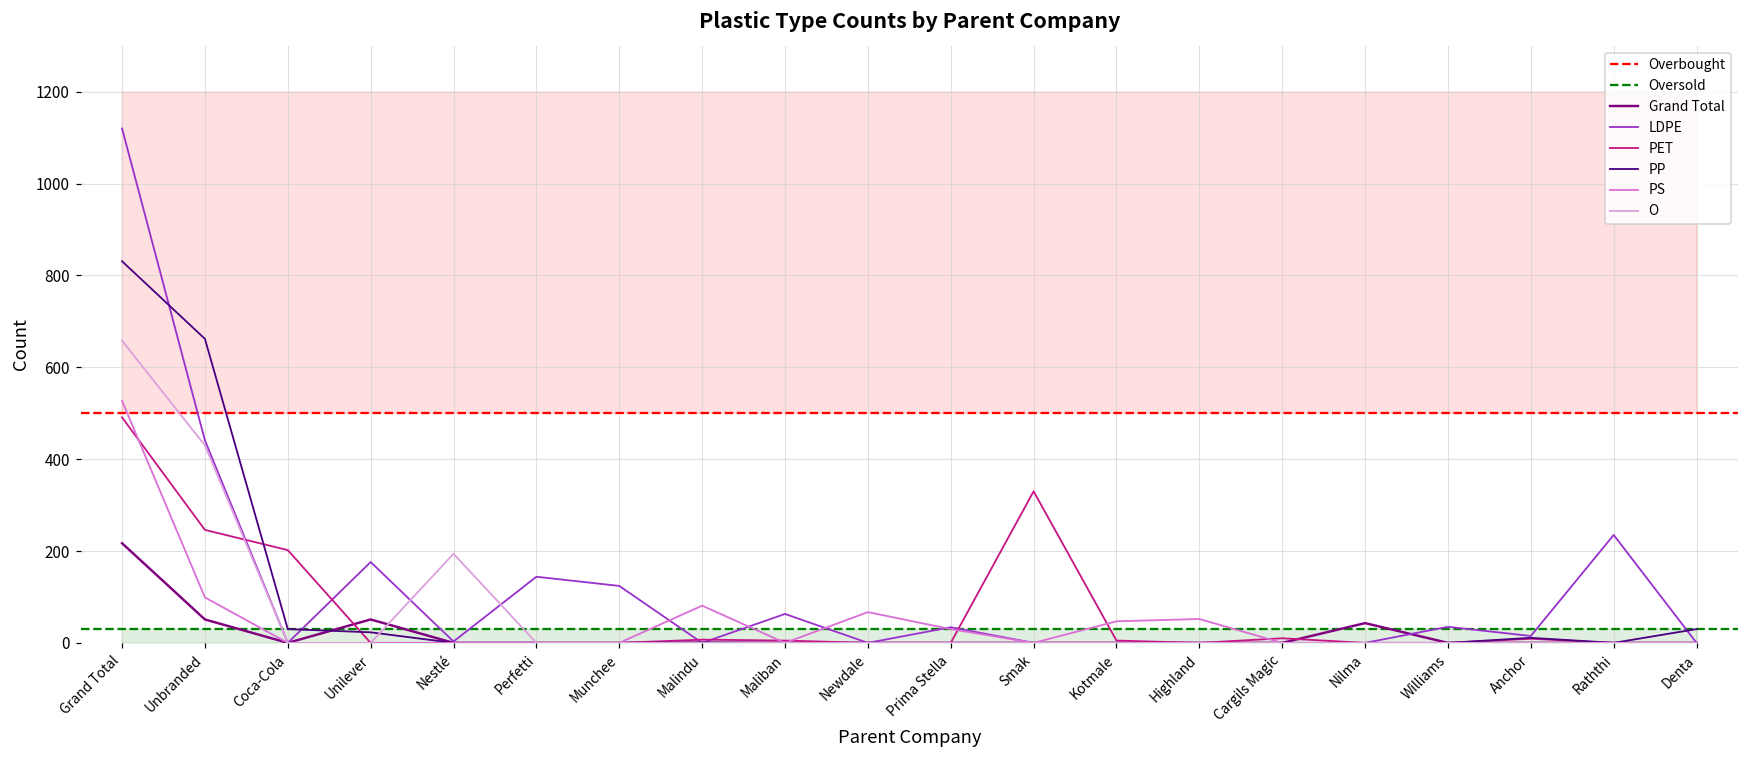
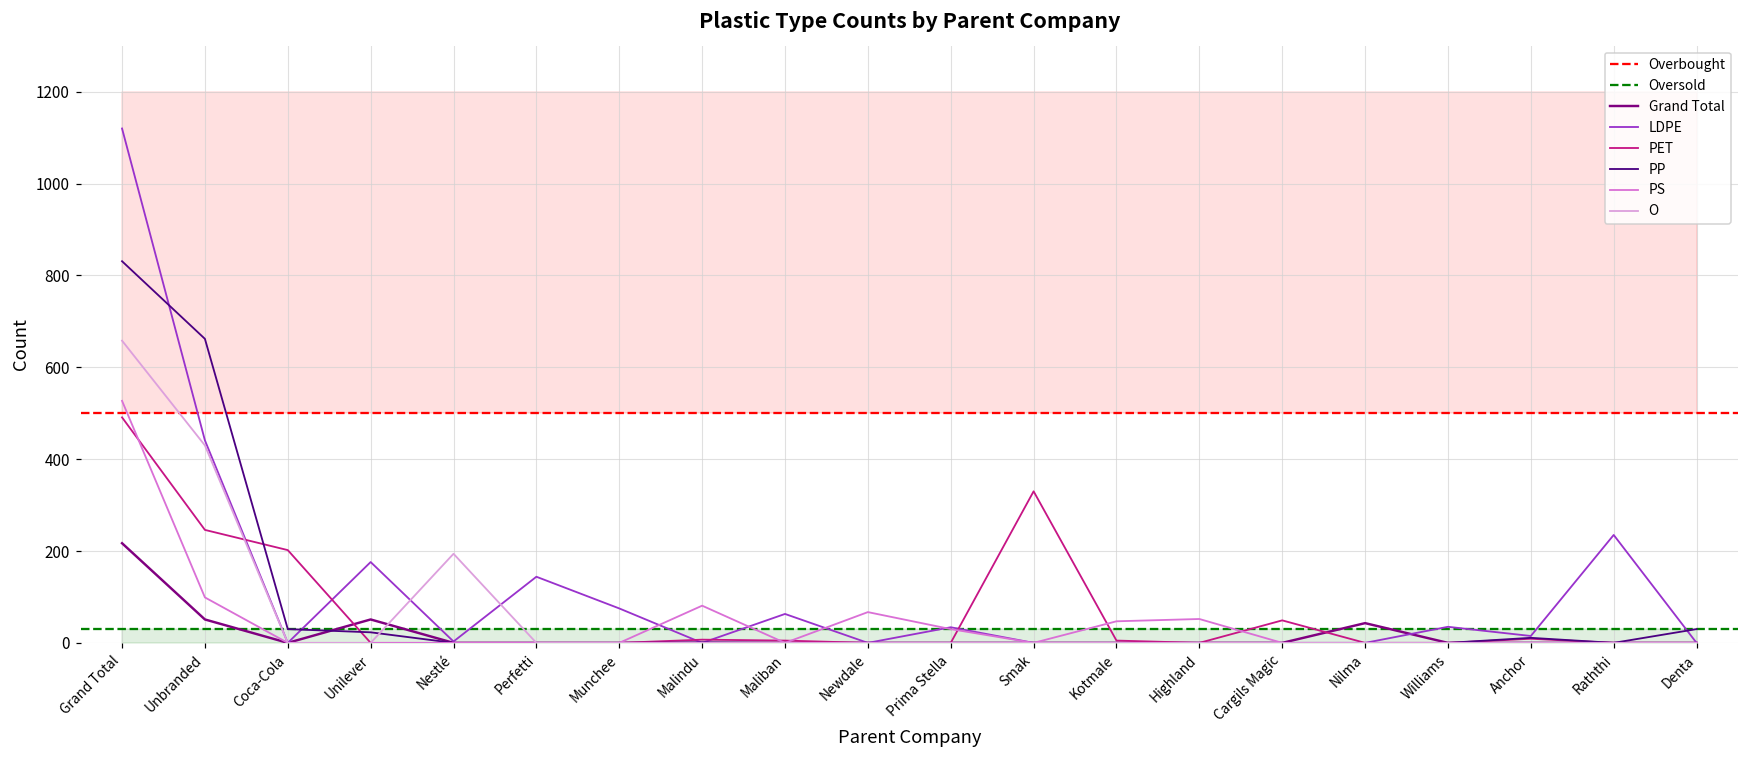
  {
    "LDPE": {
      "Grand Total": 1120,
      "Unbranded": 440,
      "Unilever": 180,
      "Perfetti": 140,
-     "Munchee": 120,
+     "Munchee": 80,
      "Maliban": 60,
      "Raththi": 240
    },
    "PET": {
      "Grand Total": 490,
      "Unbranded": 250,
      "Coca-Cola": 200,
      "Smak": 330,
-     "Cargils Magic": 10
+     "Cargils Magic": 50
    }
  }
